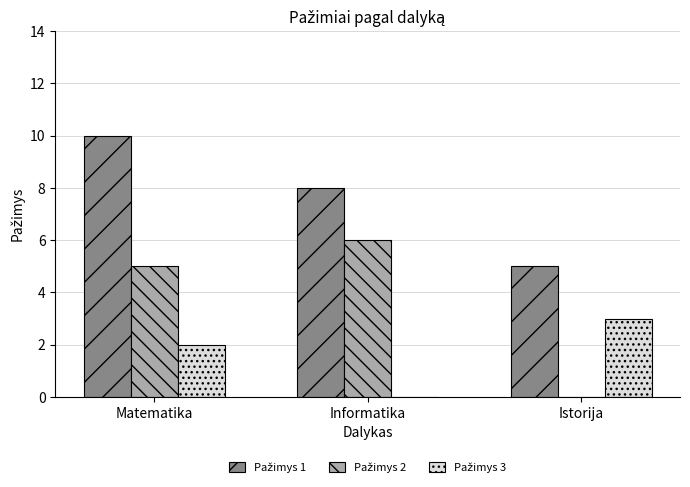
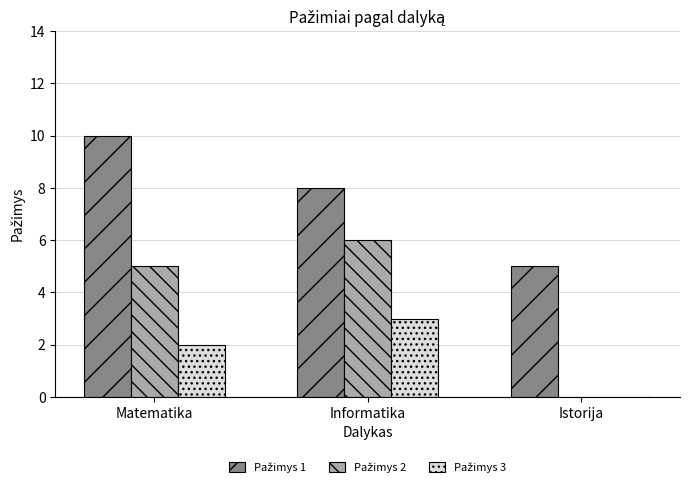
  {
    "Pažimys 3": {
      "Matematika": 2,
-     "Informatika": 0,
-     "Istorija": 3
+     "Informatika": 3,
+     "Istorija": 0
    }
  }
